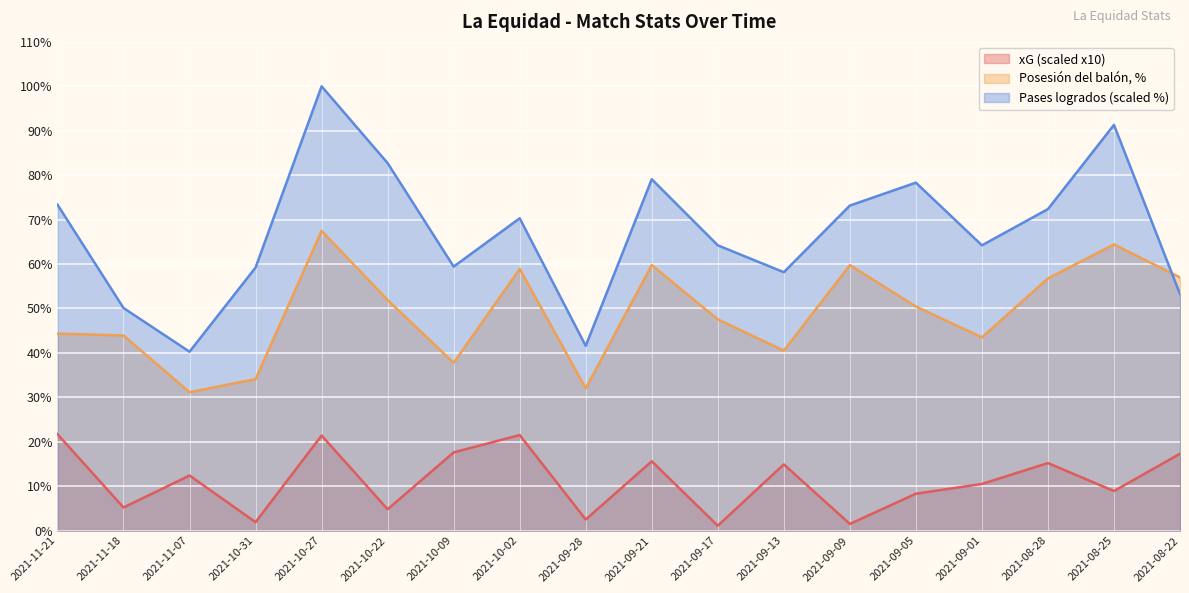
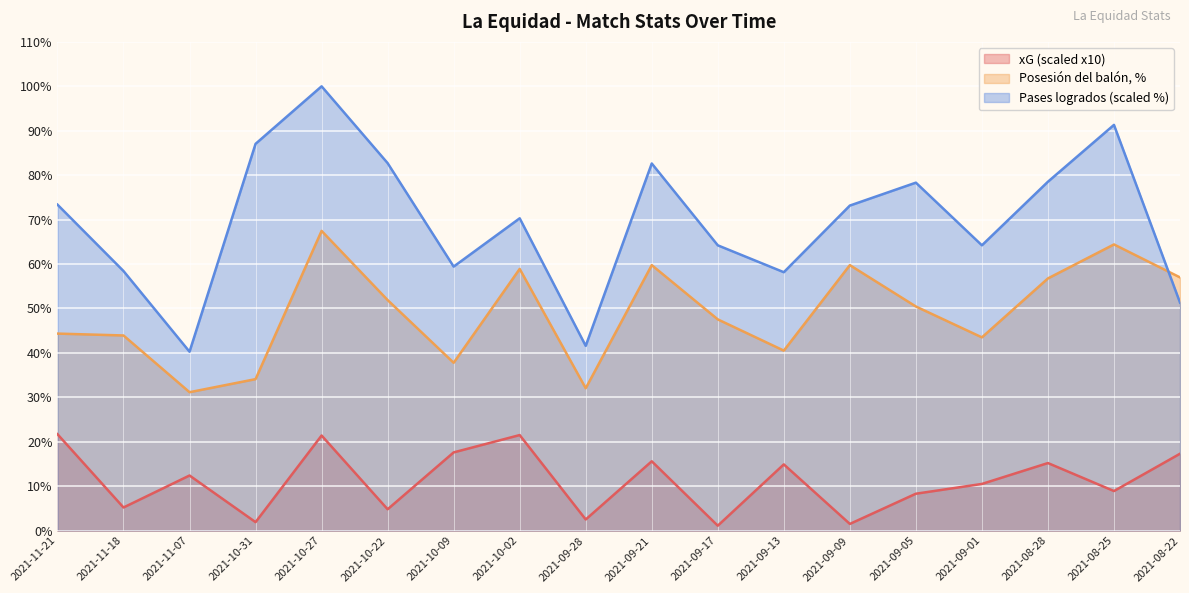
  {
    "Pases logrados (scaled %)": {
      "2021-11-21": "73%",
-     "2021-11-18": "50%",
+     "2021-11-18": "58%",
      "2021-11-07": "40%",
-     "2021-10-31": "59%",
+     "2021-10-31": "87%",
      "2021-10-27": "100%",
      "2021-10-22": "83%",
      "2021-10-09": "59%",
      "2021-10-02": "70%",
      "2021-09-28": "42%",
-     "2021-09-21": "79%",
+     "2021-09-21": "83%",
      "2021-09-17": "64%",
      "2021-09-13": "58%",
      "2021-09-09": "73%",
      "2021-09-05": "78%",
      "2021-09-01": "64%",
-     "2021-08-28": "72%",
+     "2021-08-28": "79%",
      "2021-08-25": "91%",
-     "2021-08-22": "53%"
+     "2021-08-22": "51%"
    }
  }
